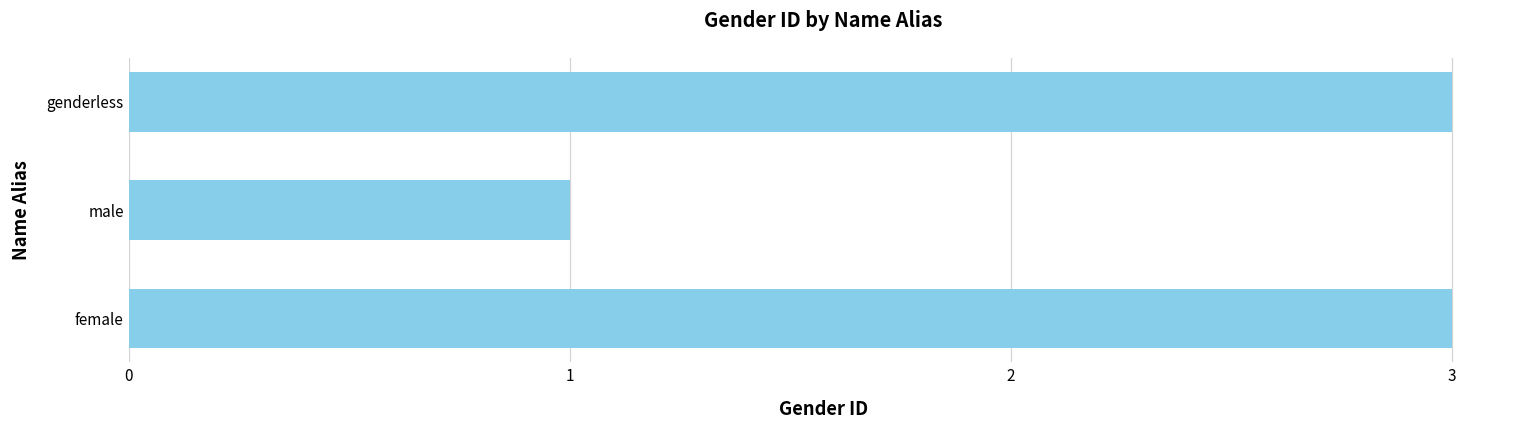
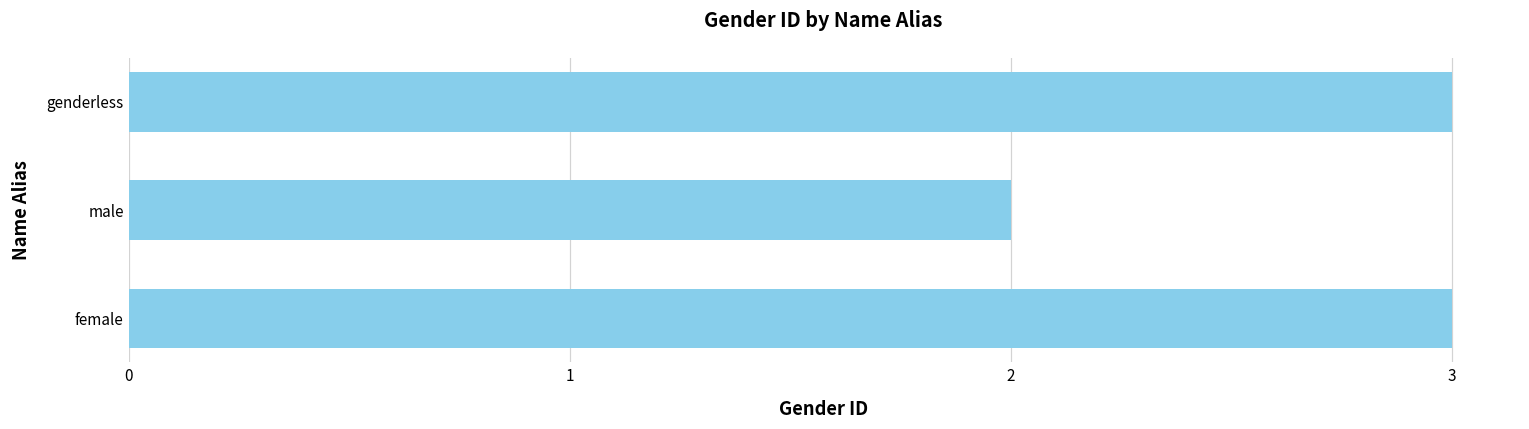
  {
    "genderless": 3,
-   "male": 1,
+   "male": 2,
    "female": 3
  }
